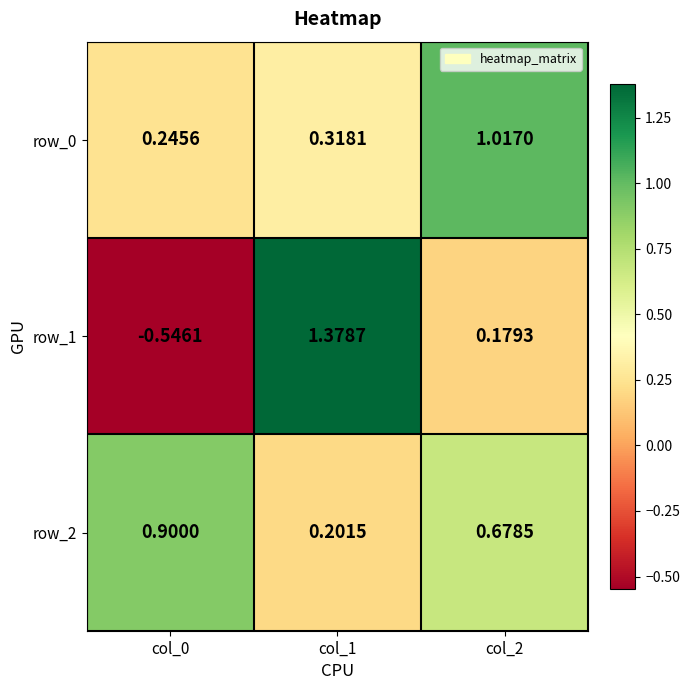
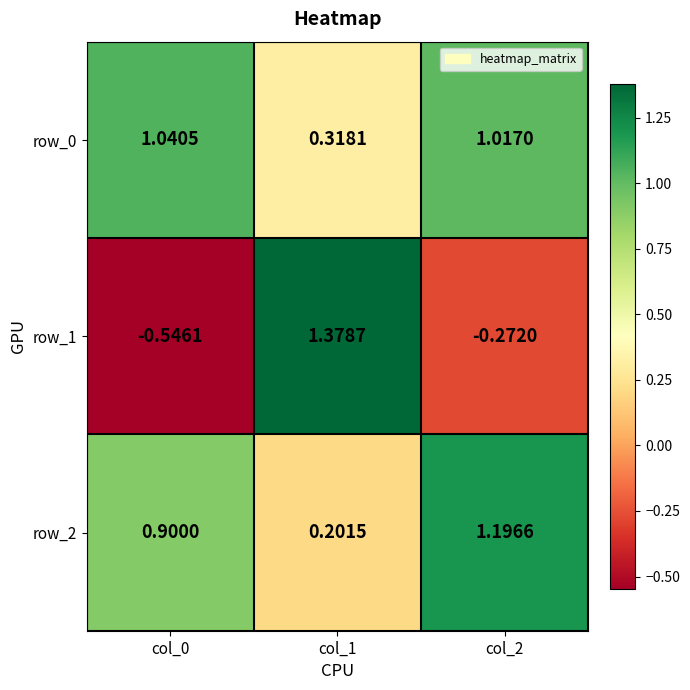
  {
    "row_0": {
-     "col_0": 0.2456,
+     "col_0": 1.0405,
      "col_1": 0.3181,
      "col_2": 1.0170
    },
    "row_1": {
      "col_0": -0.5461,
      "col_1": 1.3787,
-     "col_2": 0.1793
+     "col_2": -0.2720
    },
    "row_2": {
      "col_0": 0.9000,
      "col_1": 0.2015,
-     "col_2": 0.6785
+     "col_2": 1.1966
    }
  }
